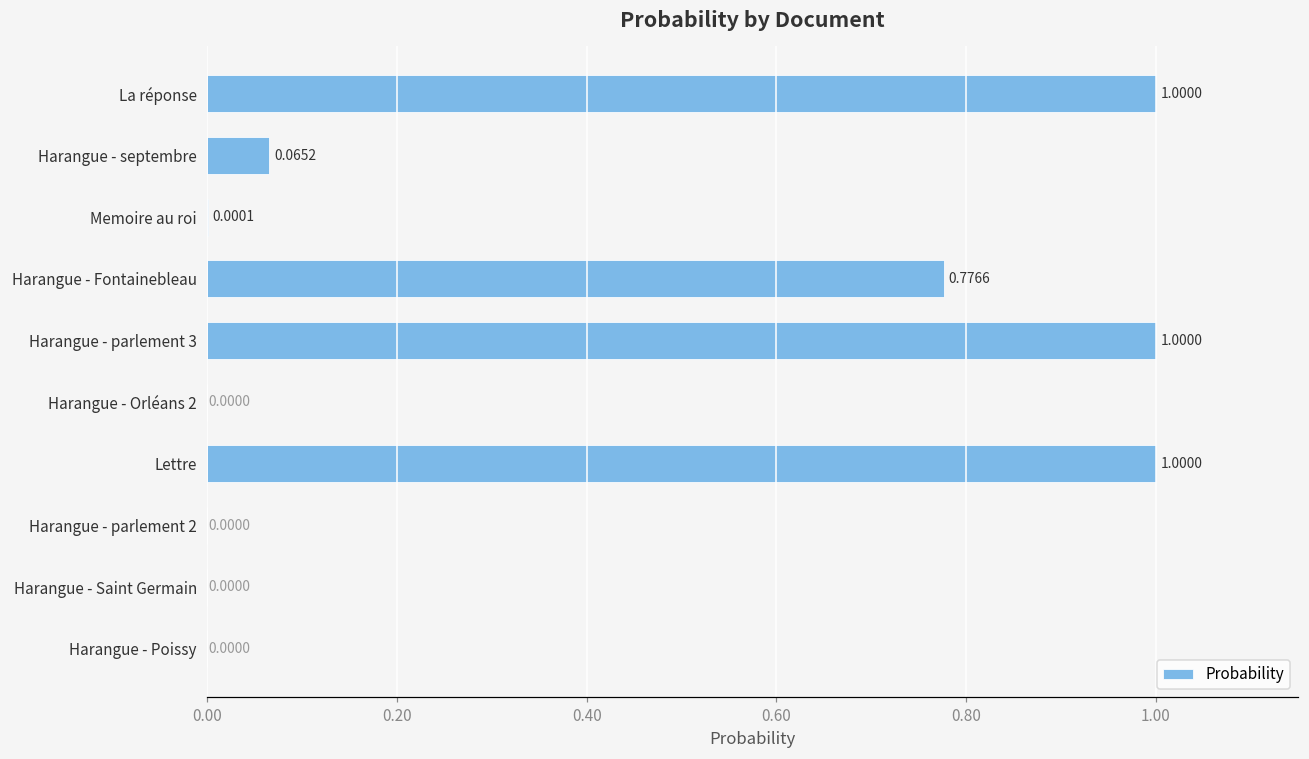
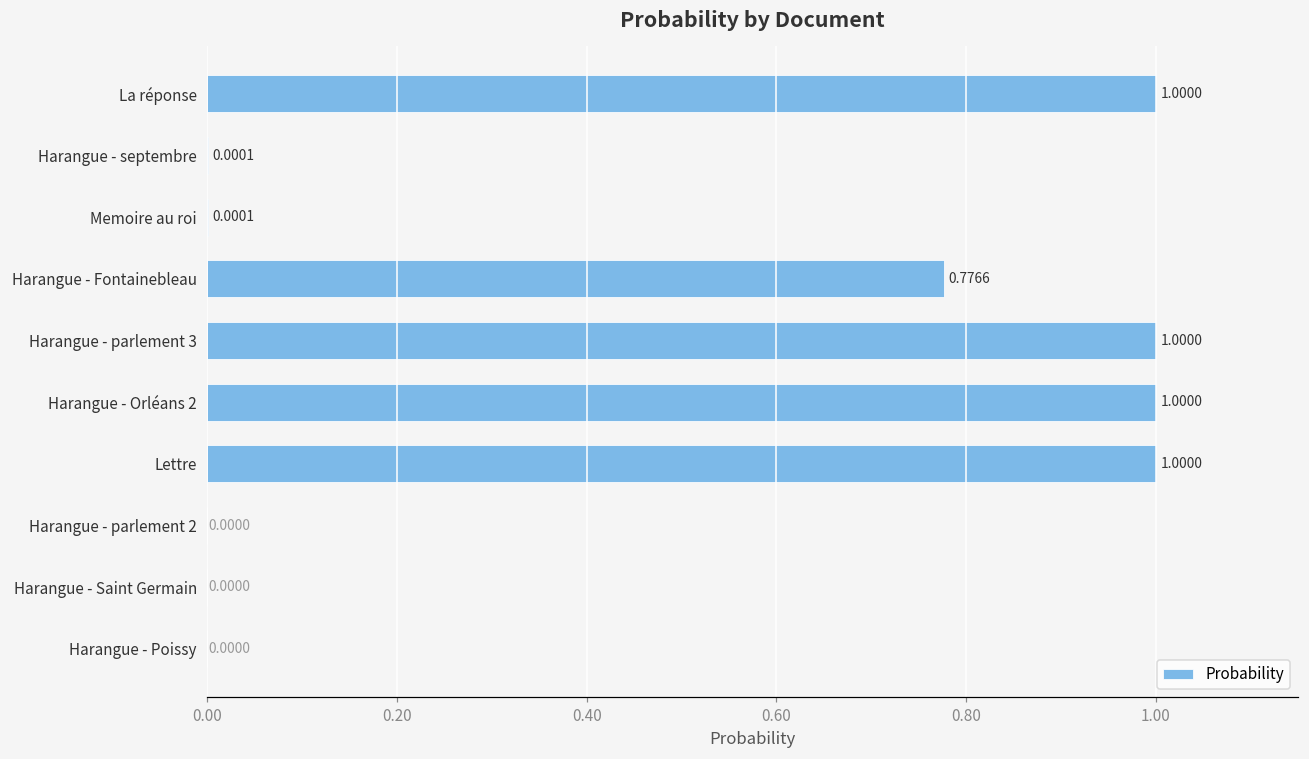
  {
    "La réponse": 1.0000,
-   "Harangue - septembre": 0.0652,
+   "Harangue - septembre": 0.0001,
    "Memoire au roi": 0.0001,
    "Harangue - Fontainebleau": 0.7766,
    "Harangue - parlement 3": 1.0000,
-   "Harangue - Orléans 2": 0.0000,
+   "Harangue - Orléans 2": 1.0000,
    "Lettre": 1.0000,
    "Harangue - parlement 2": 0.0000,
    "Harangue - Saint Germain": 0.0000,
    "Harangue - Poissy": 0.0000
  }
